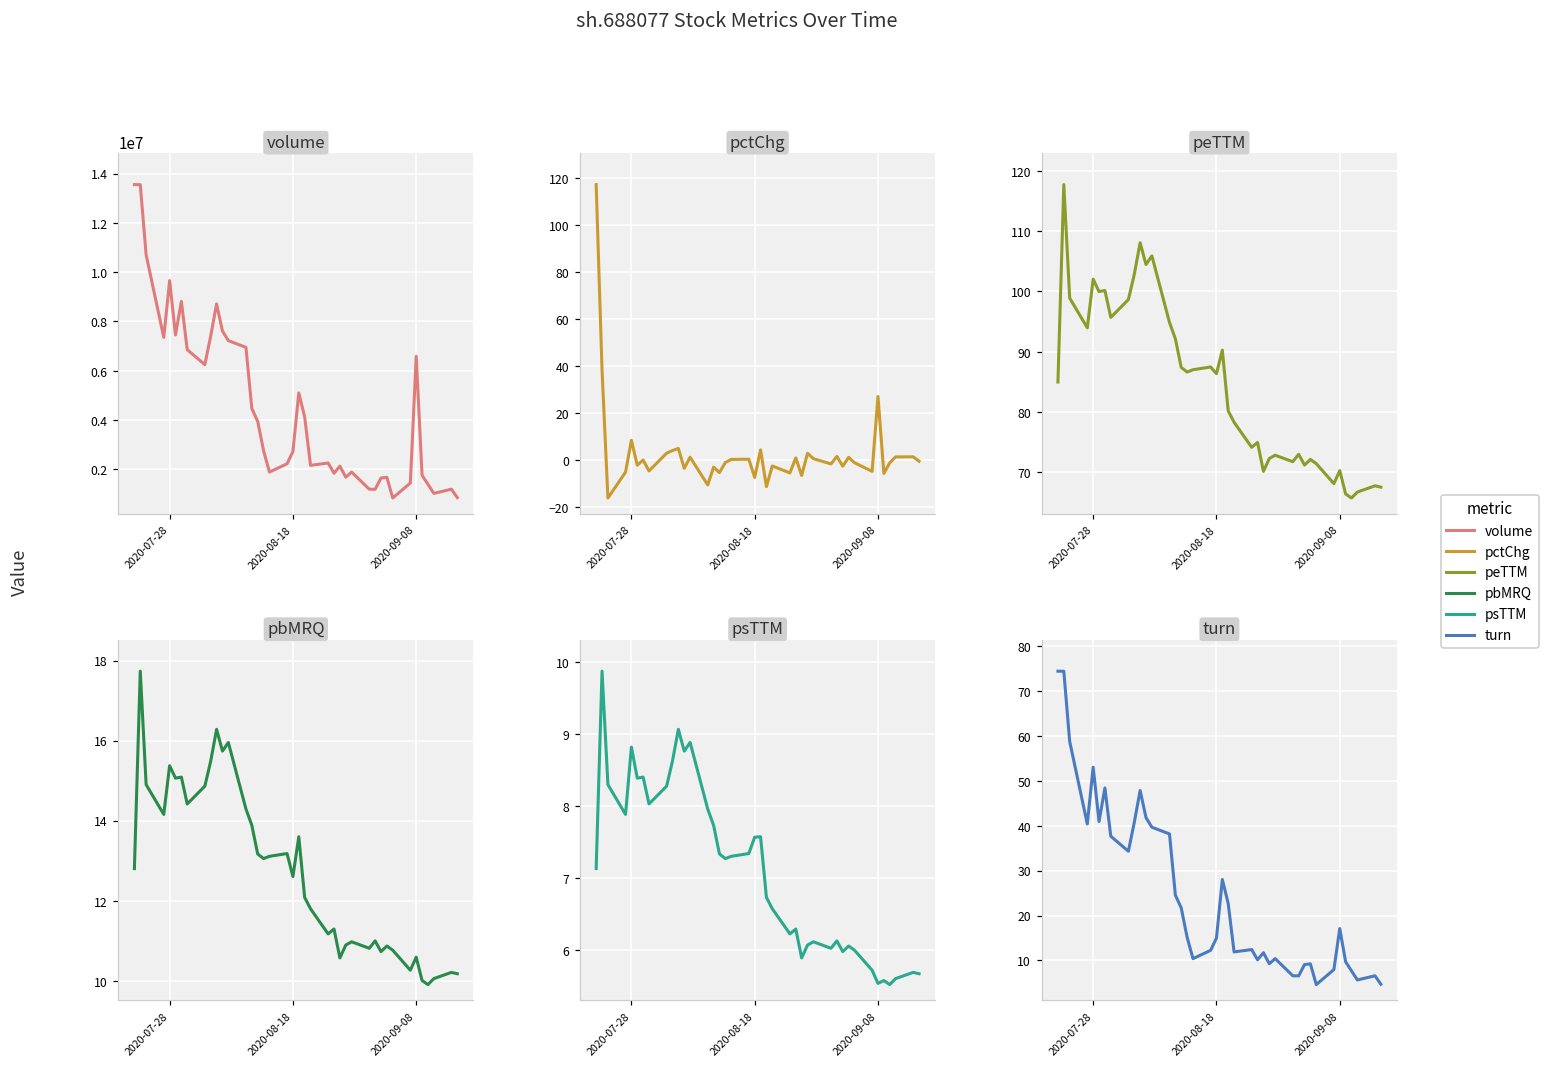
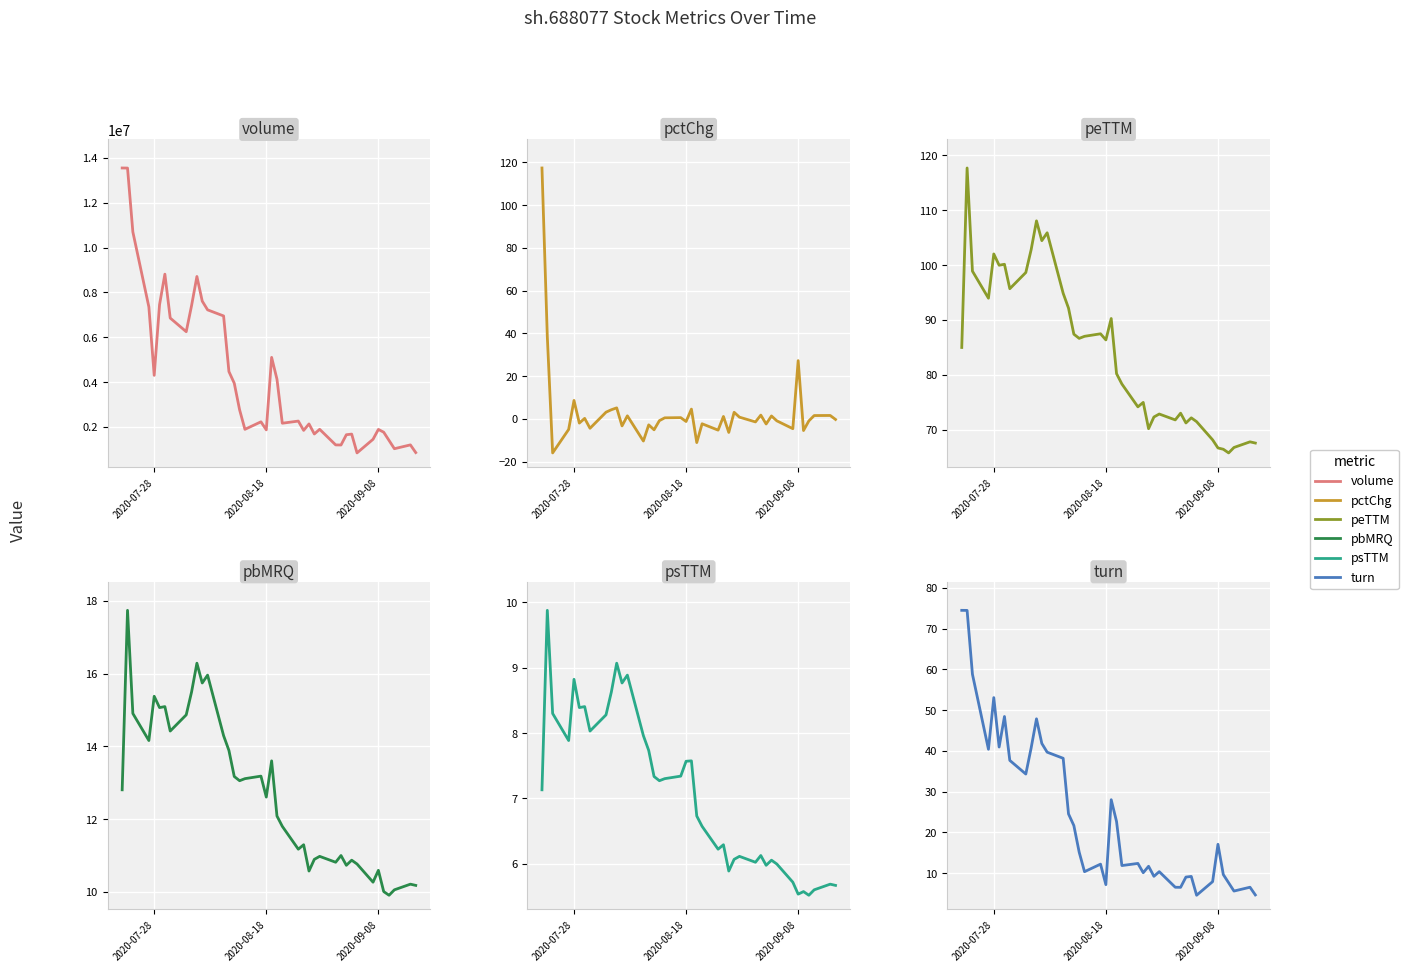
  {
    "volume": {
-     "2020-07-28": 9700000,
-     "2020-08-18": 2700000,
-     "2020-09-08": 6600000
+     "2020-07-28": 4300000,
+     "2020-08-18": 1900000,
+     "2020-09-08": 1900000
    },
    "pctChg": {
      "2020-07-28": 9,
-     "2020-08-18": -7,
+     "2020-08-18": -1,
      "2020-09-08": 27
    },
    "peTTM": {
      "2020-07-28": 102,
      "2020-08-18": 86,
-     "2020-09-08": 70
+     "2020-09-08": 67
    },
    "pbMRQ": {
      "2020-07-28": 15.4,
      "2020-08-18": 12.6,
      "2020-09-08": 10.6
    },
    "psTTM": {
      "2020-07-28": 8.8,
      "2020-08-18": 7.6,
      "2020-09-08": 5.5
    },
    "turn": {
      "2020-07-28": 53,
-     "2020-08-18": 15,
+     "2020-08-18": 7,
      "2020-09-08": 17
    }
  }
